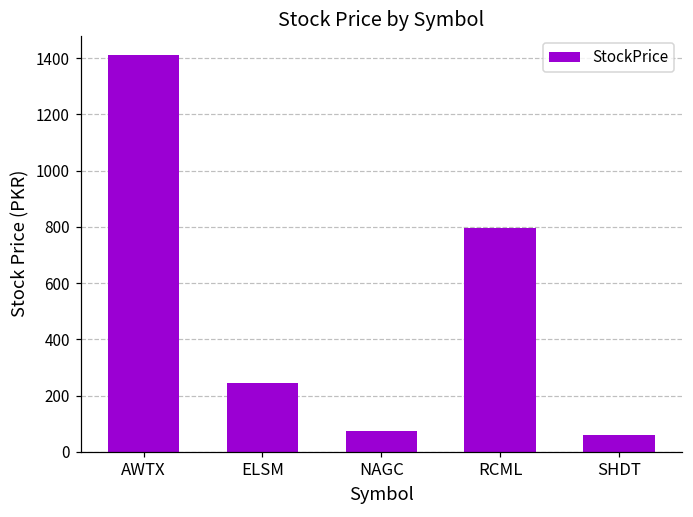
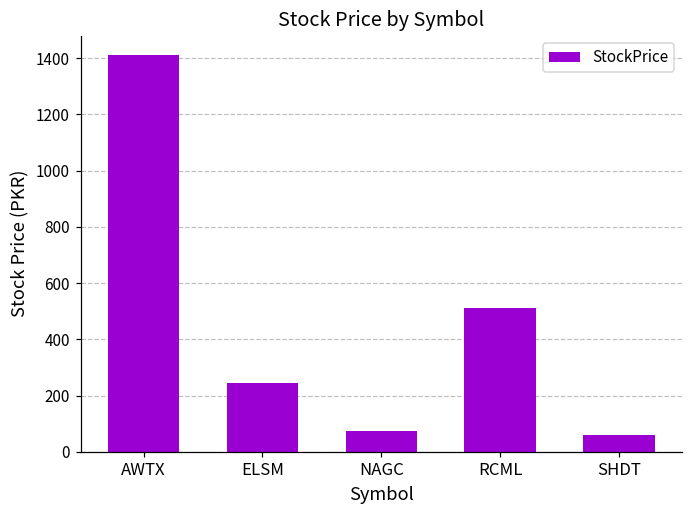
  {
    "AWTX": 1410,
    "ELSM": 250,
    "NAGC": 70,
-   "RCML": 800,
+   "RCML": 510,
    "SHDT": 60
  }
